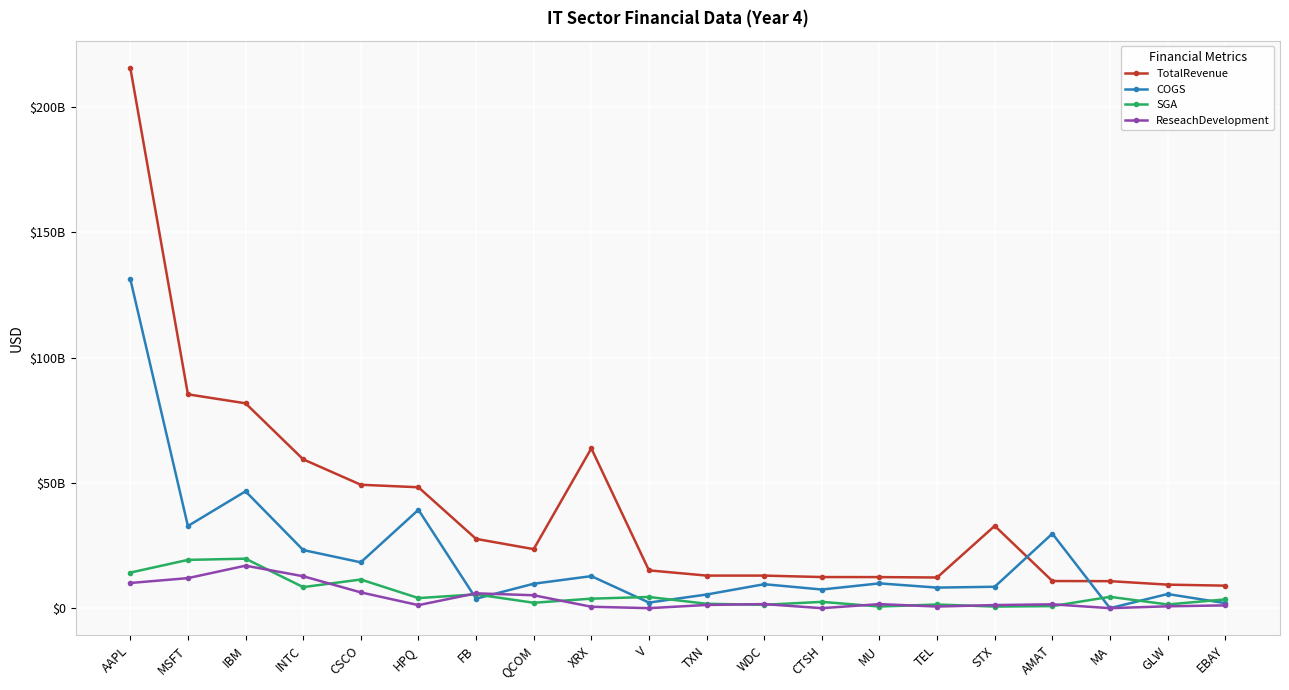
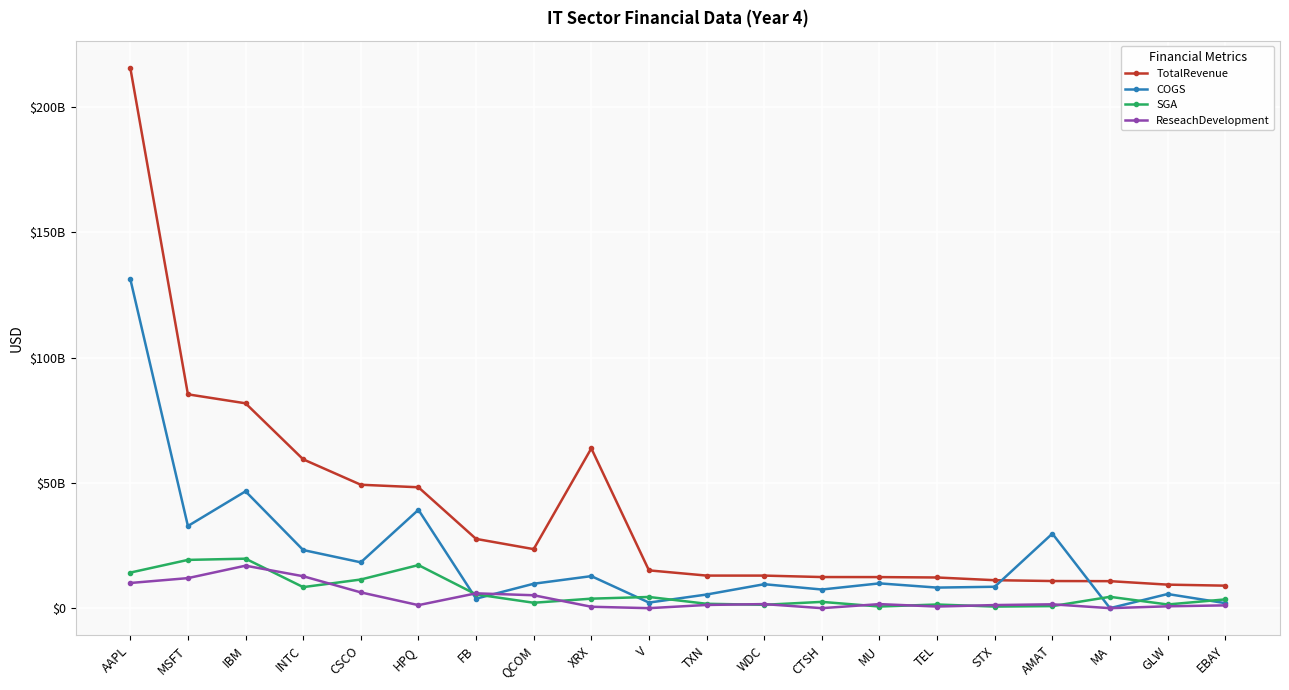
  {
    "TotalRevenue": {
      "AAPL": "$216000000000",
      "MSFT": "$85000000000",
      "IBM": "$82000000000",
      "INTC": "$59000000000",
      "CSCO": "$49000000000",
      "HPQ": "$48000000000",
      "FB": "$28000000000",
      "QCOM": "$24000000000",
      "XRX": "$64000000000",
      "V": "$15000000000",
      "TXN": "$13000000000",
      "WDC": "$13000000000",
      "CTSH": "$12000000000",
      "MU": "$12000000000",
      "TEL": "$12000000000",
-     "STX": "$33000000000",
+     "STX": "$11000000000",
      "AMAT": "$11000000000",
      "MA": "$11000000000",
      "GLW": "$9000000000",
      "EBAY": "$9000000000"
    },
    "COGS": {
      "AAPL": "$131000000000",
      "MSFT": "$33000000000",
      "IBM": "$47000000000",
      "INTC": "$23000000000",
      "CSCO": "$18000000000",
      "HPQ": "$39000000000",
      "FB": "$4000000000",
      "QCOM": "$10000000000",
      "XRX": "$13000000000",
      "V": "$2000000000",
      "TXN": "$5000000000",
      "WDC": "$10000000000",
      "CTSH": "$7000000000",
      "MU": "$10000000000",
      "TEL": "$8000000000",
      "STX": "$9000000000",
      "AMAT": "$30000000000",
      "GLW": "$6000000000"
    },
    "SGA": {
      "AAPL": "$14000000000",
      "MSFT": "$19000000000",
      "IBM": "$20000000000",
      "INTC": "$8000000000",
      "CSCO": "$11000000000",
-     "HPQ": "$4000000000",
+     "HPQ": "$17000000000",
      "QCOM": "$2000000000",
      "XRX": "$4000000000",
      "V": "$4000000000",
      "CTSH": "$3000000000",
      "MA": "$5000000000",
      "EBAY": "$3000000000"
    },
    "ReseachDevelopment": {
      "AAPL": "$10000000000",
      "MSFT": "$12000000000",
      "IBM": "$17000000000",
      "INTC": "$13000000000",
      "CSCO": "$6000000000",
      "HPQ": "$1000000000",
      "QCOM": "$5000000000",
      "XRX": "$1000000000",
      "V": "$0",
      "CTSH": "$0"
    }
  }
